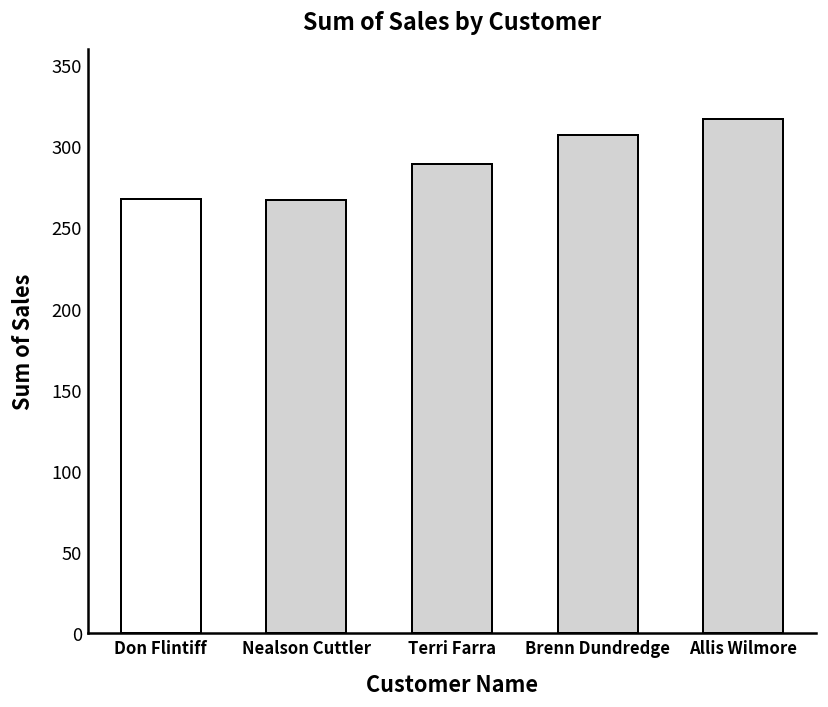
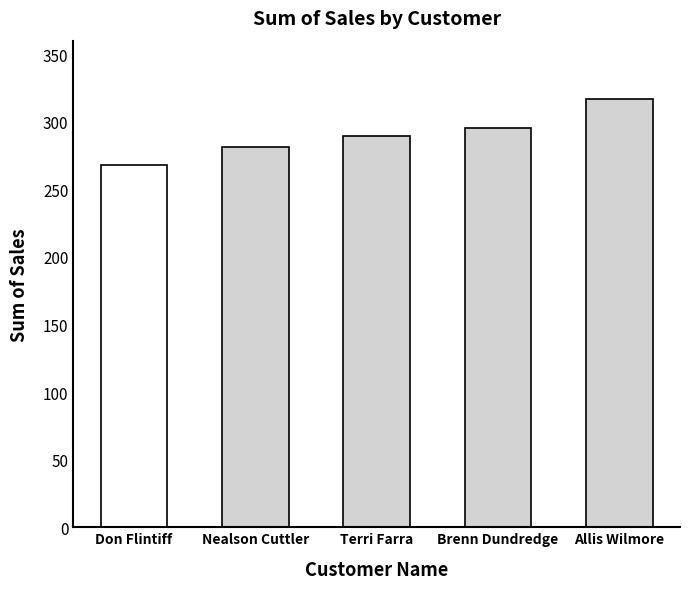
  {
    "Don Flintiff": 268,
-   "Nealson Cuttler": 267,
+   "Nealson Cuttler": 282,
    "Terri Farra": 289,
-   "Brenn Dundredge": 307,
+   "Brenn Dundredge": 296,
    "Allis Wilmore": 317
  }
